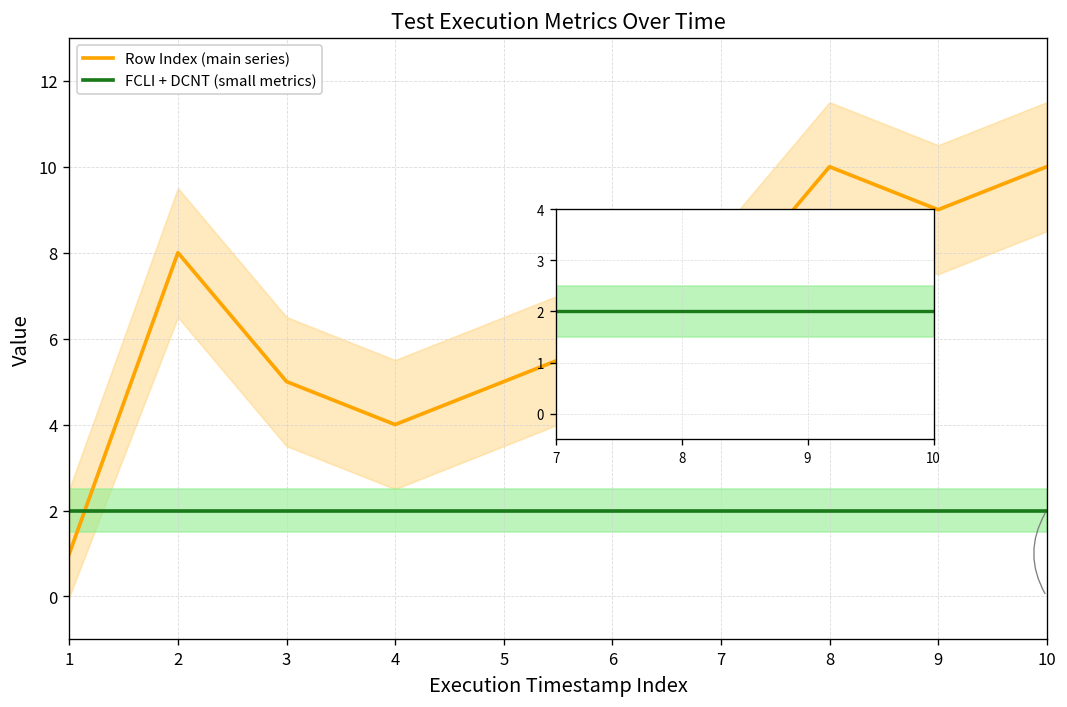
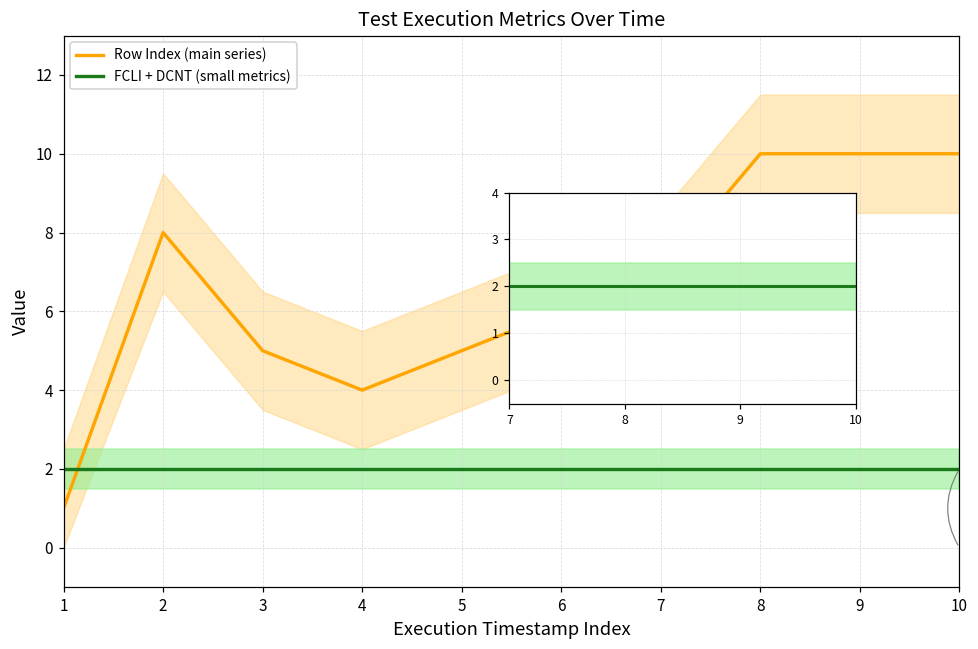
  {
    "Test Execution Metrics Over Time": {
      "Row Index (main series)": {
        "1": 1,
        "2": 8,
        "3": 5,
        "4": 4,
        "5": 5,
        "6": 6,
        "7": 7,
        "8": 10,
-       "9": 9,
+       "9": 10,
        "10": 10
      },
      "FCLI + DCNT (small metrics)": {
        "1": 2,
        "2": 2,
        "3": 2,
        "4": 2,
        "5": 2,
        "6": 2,
        "7": 2,
        "8": 2,
        "9": 2,
        "10": 2
      }
    }
  }
